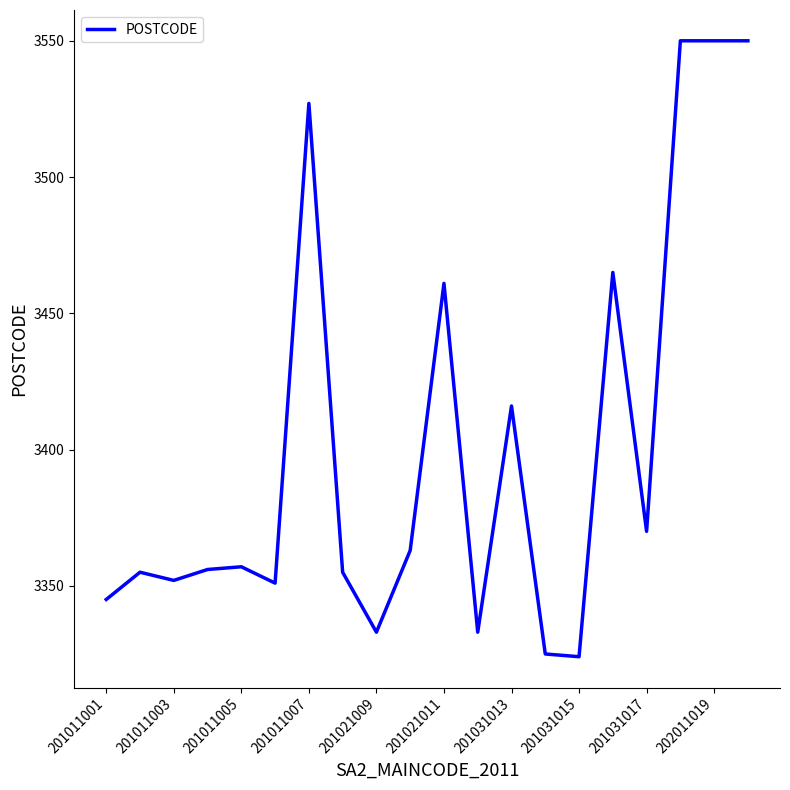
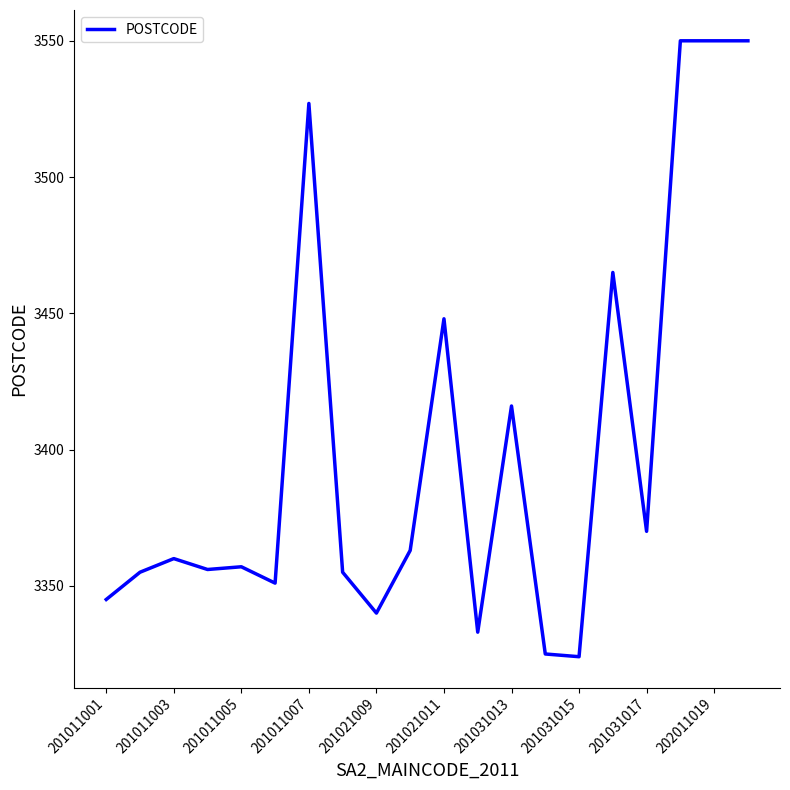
  {
    "201011001": 3345,
-   "201011003": 3352,
+   "201011003": 3360,
    "201011005": 3357,
    "201011007": 3527,
-   "201021009": 3333,
-   "201021011": 3461,
+   "201021009": 3340,
+   "201021011": 3448,
    "201031013": 3416,
    "201031015": 3324,
    "201031017": 3370,
    "202011019": 3550
  }
